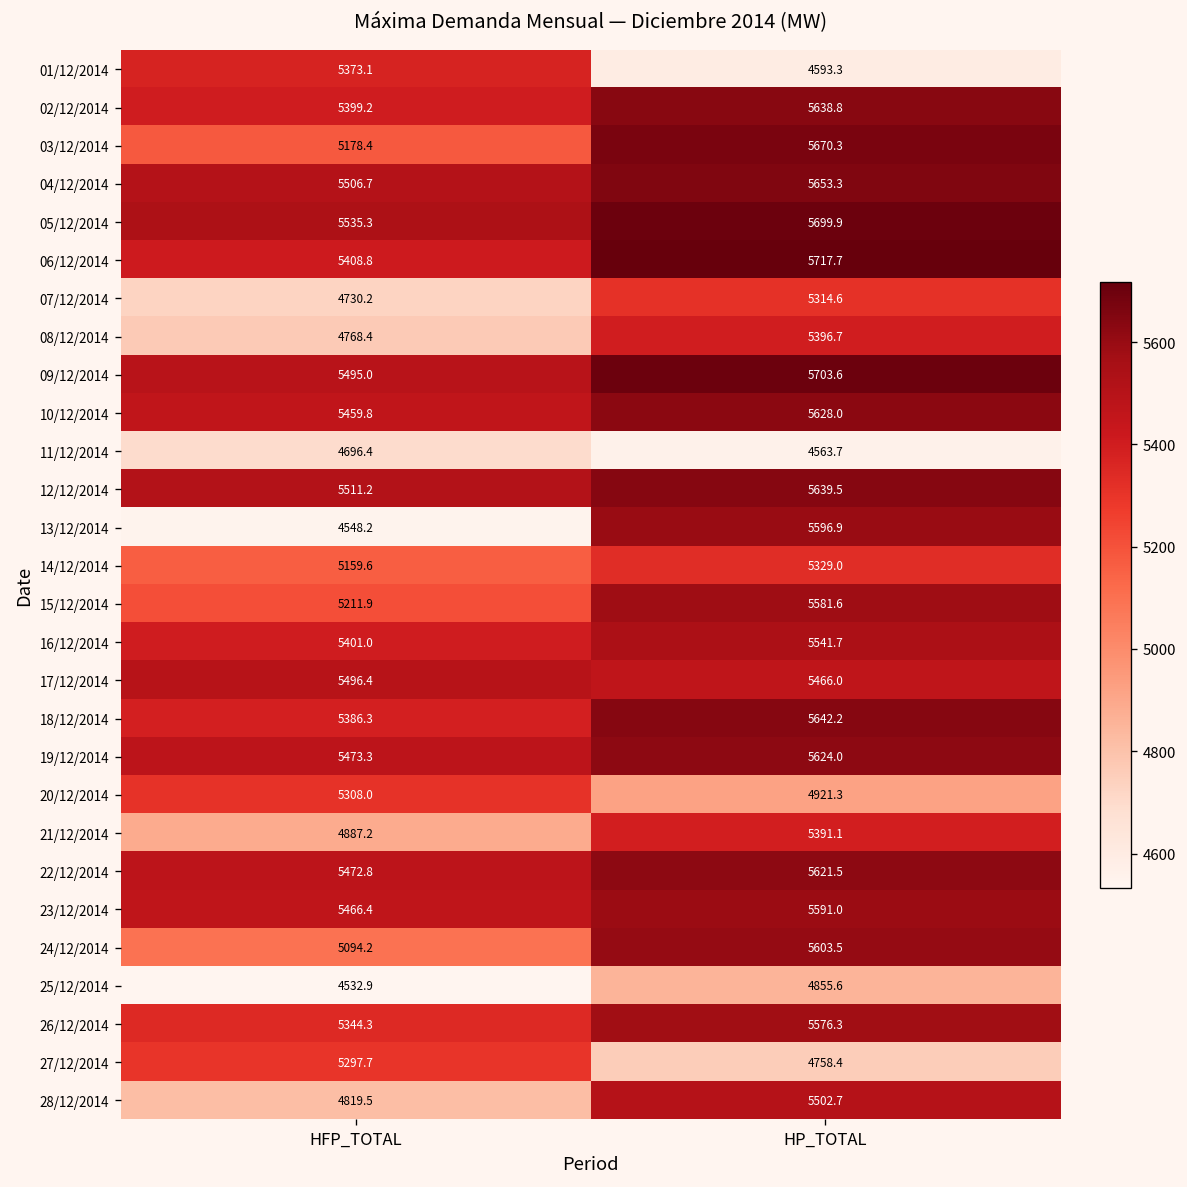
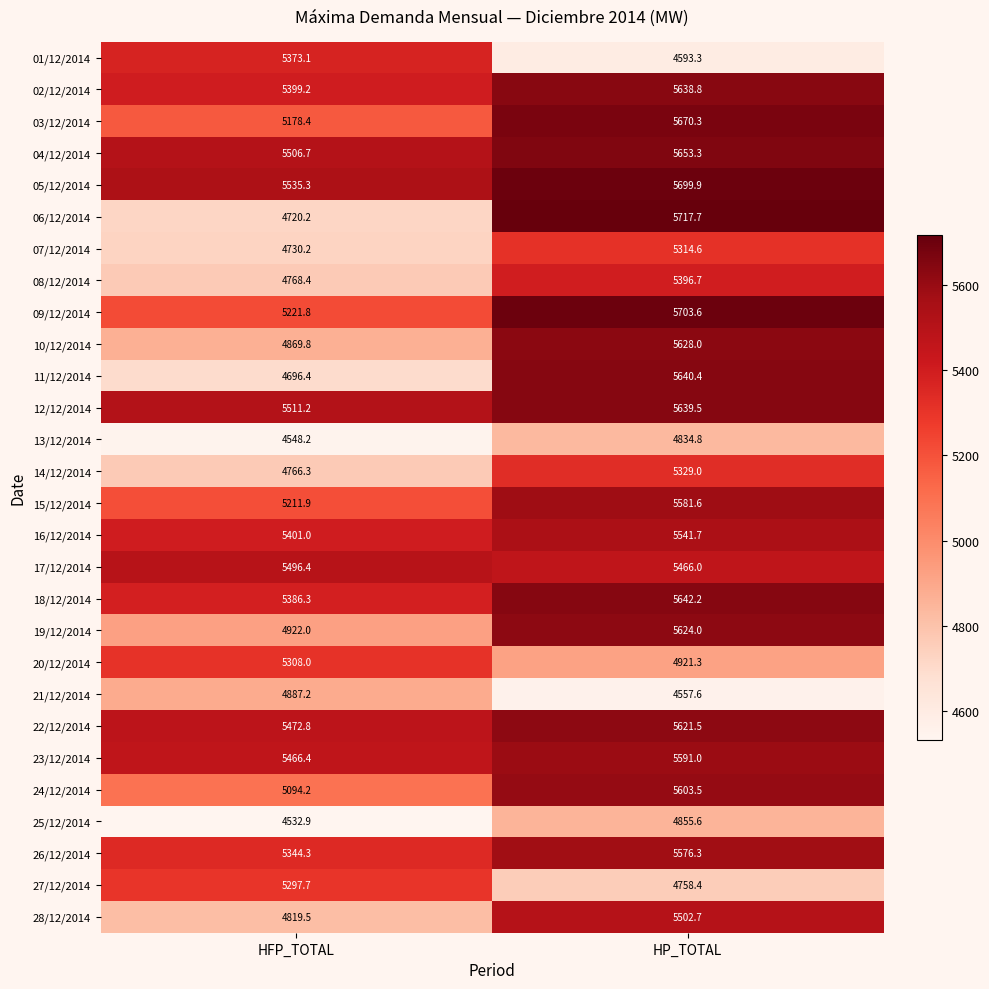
  {
    "01/12/2014": {
      "HFP_TOTAL": 5373.1,
      "HP_TOTAL": 4593.3
    },
    "02/12/2014": {
      "HFP_TOTAL": 5399.2,
      "HP_TOTAL": 5638.8
    },
    "03/12/2014": {
      "HFP_TOTAL": 5178.4,
      "HP_TOTAL": 5670.3
    },
    "04/12/2014": {
      "HFP_TOTAL": 5506.7,
      "HP_TOTAL": 5653.3
    },
    "05/12/2014": {
      "HFP_TOTAL": 5535.3,
      "HP_TOTAL": 5699.9
    },
    "06/12/2014": {
-     "HFP_TOTAL": 5408.8,
+     "HFP_TOTAL": 4720.2,
      "HP_TOTAL": 5717.7
    },
    "07/12/2014": {
      "HFP_TOTAL": 4730.2,
      "HP_TOTAL": 5314.6
    },
    "08/12/2014": {
      "HFP_TOTAL": 4768.4,
      "HP_TOTAL": 5396.7
    },
    "09/12/2014": {
-     "HFP_TOTAL": 5495.0,
+     "HFP_TOTAL": 5221.8,
      "HP_TOTAL": 5703.6
    },
    "10/12/2014": {
-     "HFP_TOTAL": 5459.8,
+     "HFP_TOTAL": 4869.8,
      "HP_TOTAL": 5628.0
    },
    "11/12/2014": {
      "HFP_TOTAL": 4696.4,
-     "HP_TOTAL": 4563.7
+     "HP_TOTAL": 5640.4
    },
    "12/12/2014": {
      "HFP_TOTAL": 5511.2,
      "HP_TOTAL": 5639.5
    },
    "13/12/2014": {
      "HFP_TOTAL": 4548.2,
-     "HP_TOTAL": 5596.9
+     "HP_TOTAL": 4834.8
    },
    "14/12/2014": {
-     "HFP_TOTAL": 5159.6,
+     "HFP_TOTAL": 4766.3,
      "HP_TOTAL": 5329.0
    },
    "15/12/2014": {
      "HFP_TOTAL": 5211.9,
      "HP_TOTAL": 5581.6
    },
    "16/12/2014": {
      "HFP_TOTAL": 5401.0,
      "HP_TOTAL": 5541.7
    },
    "17/12/2014": {
      "HFP_TOTAL": 5496.4,
      "HP_TOTAL": 5466.0
    },
    "18/12/2014": {
      "HFP_TOTAL": 5386.3,
      "HP_TOTAL": 5642.2
    },
    "19/12/2014": {
-     "HFP_TOTAL": 5473.3,
+     "HFP_TOTAL": 4922.0,
      "HP_TOTAL": 5624.0
    },
    "20/12/2014": {
      "HFP_TOTAL": 5308.0,
      "HP_TOTAL": 4921.3
    },
    "21/12/2014": {
      "HFP_TOTAL": 4887.2,
-     "HP_TOTAL": 5391.1
+     "HP_TOTAL": 4557.6
    },
    "22/12/2014": {
      "HFP_TOTAL": 5472.8,
      "HP_TOTAL": 5621.5
    },
    "23/12/2014": {
      "HFP_TOTAL": 5466.4,
      "HP_TOTAL": 5591.0
    },
    "24/12/2014": {
      "HFP_TOTAL": 5094.2,
      "HP_TOTAL": 5603.5
    },
    "25/12/2014": {
      "HFP_TOTAL": 4532.9,
      "HP_TOTAL": 4855.6
    },
    "26/12/2014": {
      "HFP_TOTAL": 5344.3,
      "HP_TOTAL": 5576.3
    },
    "27/12/2014": {
      "HFP_TOTAL": 5297.7,
      "HP_TOTAL": 4758.4
    },
    "28/12/2014": {
      "HFP_TOTAL": 4819.5,
      "HP_TOTAL": 5502.7
    }
  }
